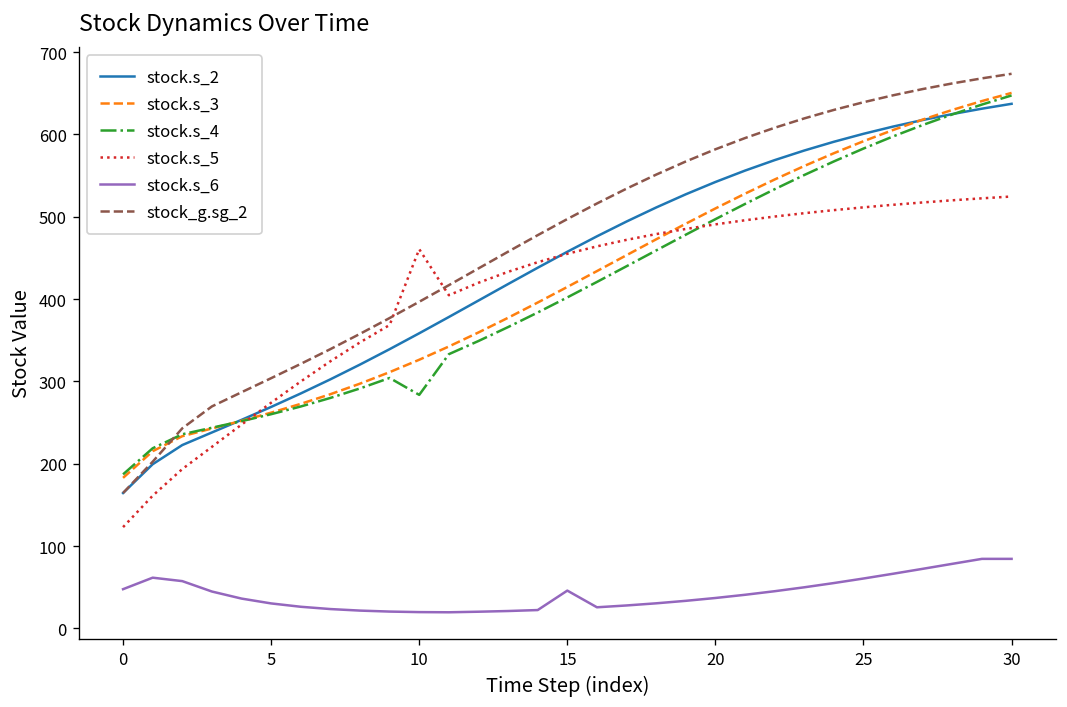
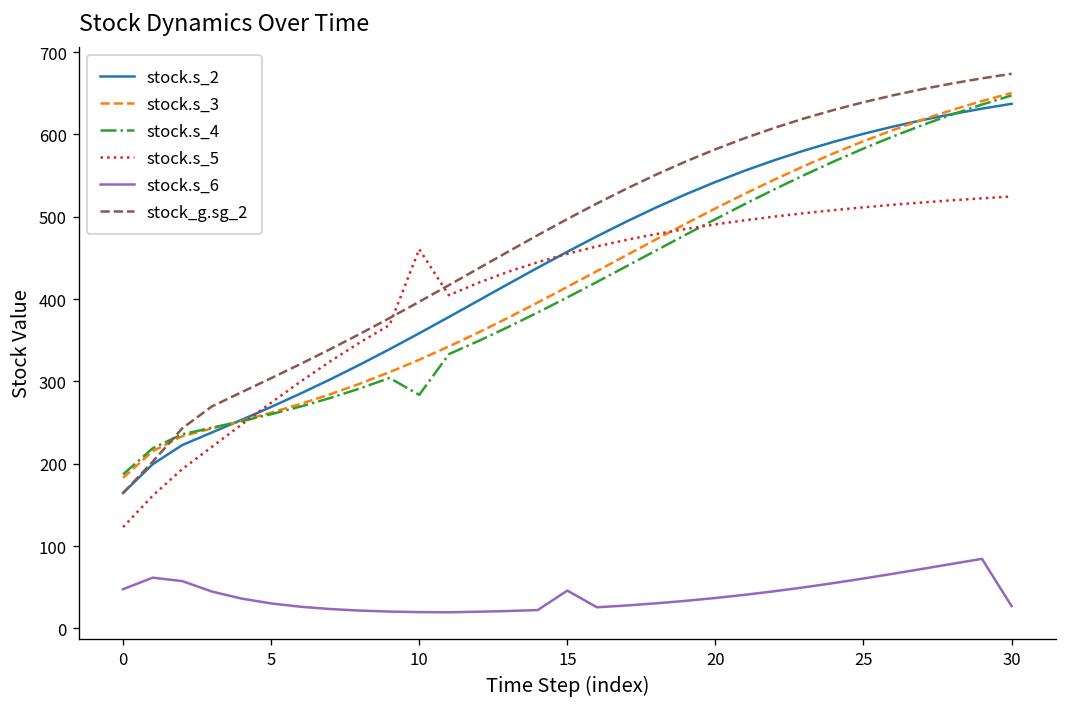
  {
    "stock.s_2": {
      "5": 270,
      "10": 360,
      "20": 540,
      "25": 600,
      "30": 640
    },
    "stock.s_3": {
      "0": 180,
      "10": 330,
      "15": 410,
      "20": 510,
      "25": 590
    },
    "stock.s_4": {
      "0": 190,
      "10": 280,
      "15": 400,
      "20": 500,
      "25": 580
    },
    "stock.s_5": {
      "0": 120,
      "5": 270,
      "10": 460,
      "20": 490,
      "25": 510,
      "30": 520
    },
    "stock.s_6": {
      "0": 50,
      "5": 30,
      "10": 20,
      "15": 50,
      "20": 40,
      "25": 60,
-     "30": 80
+     "30": 30
    },
    "stock_g.sg_2": {
      "5": 300,
      "10": 400,
      "15": 500,
      "20": 580,
      "25": 640,
      "30": 670
    }
  }
